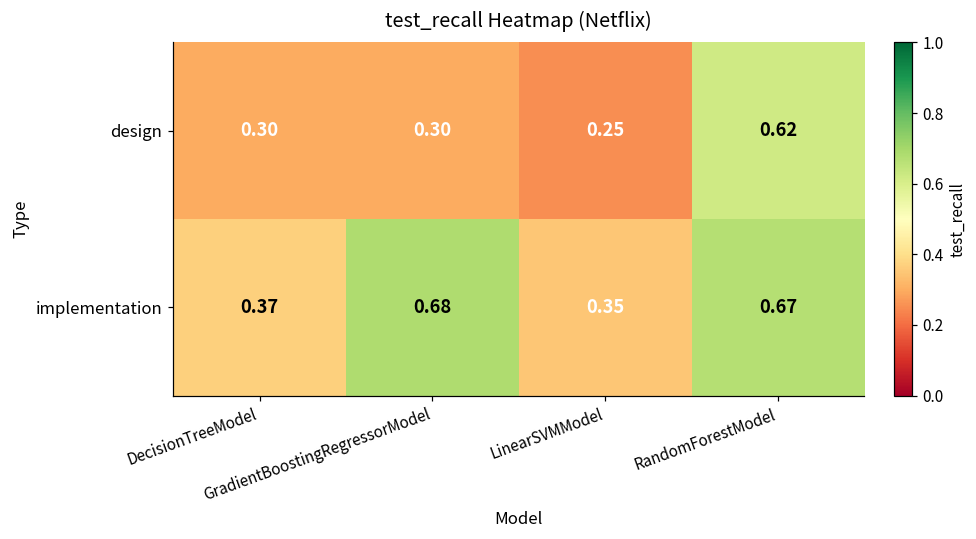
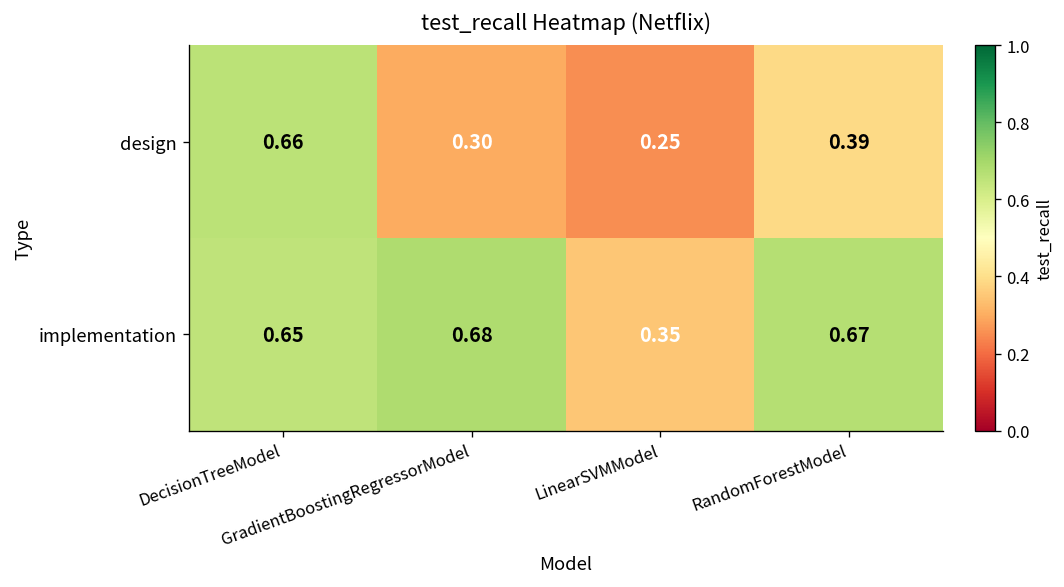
  {
    "design": {
-     "DecisionTreeModel": 0.30,
+     "DecisionTreeModel": 0.66,
      "GradientBoostingRegressorModel": 0.30,
      "LinearSVMModel": 0.25,
-     "RandomForestModel": 0.62
+     "RandomForestModel": 0.39
    },
    "implementation": {
-     "DecisionTreeModel": 0.37,
+     "DecisionTreeModel": 0.65,
      "GradientBoostingRegressorModel": 0.68,
      "LinearSVMModel": 0.35,
      "RandomForestModel": 0.67
    }
  }
